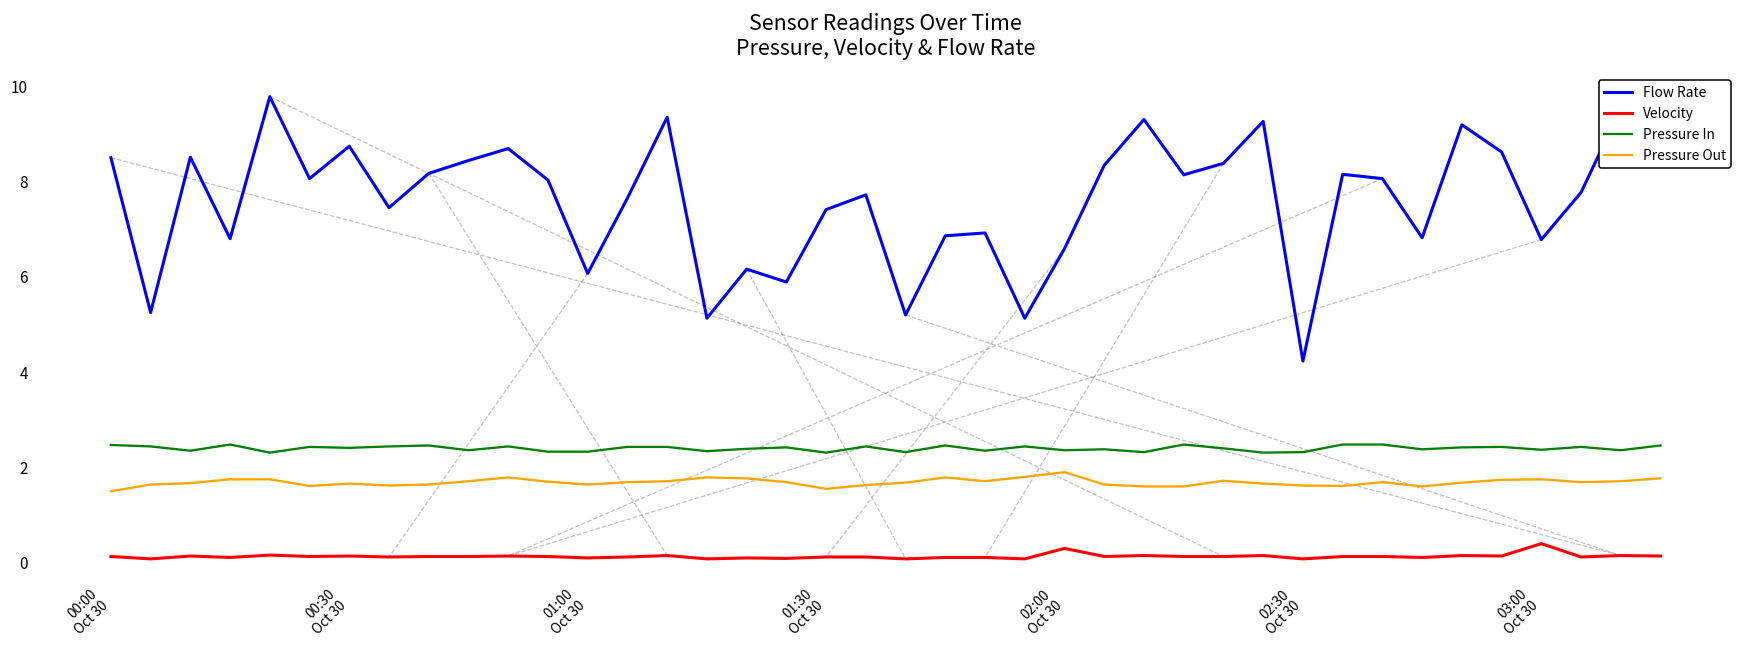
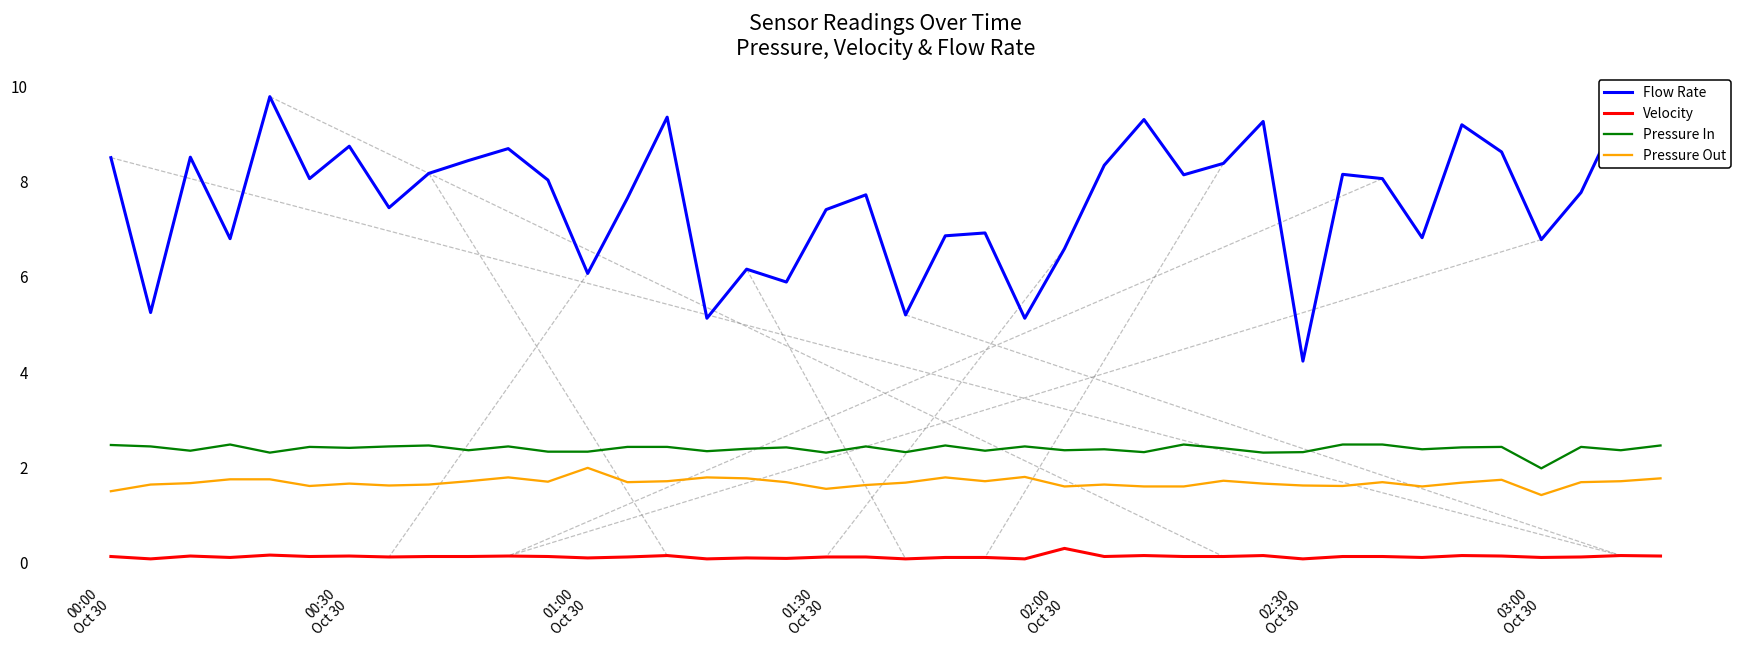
  {
    "Flow Rate": {
      "00:30 Oct 30": 8.7,
      "01:30 Oct 30": 7.4,
      "02:30 Oct 30": 4.2
    },
    "Velocity": {
      "00:00 Oct 30": 0.1,
      "00:30 Oct 30": 0.1,
      "01:00 Oct 30": 0.1,
      "02:00 Oct 30": 0.3,
      "02:30 Oct 30": 0.1,
-     "03:00 Oct 30": 0.4
+     "03:00 Oct 30": 0.1
    },
    "Pressure In": {
      "00:00 Oct 30": 2.5,
      "00:30 Oct 30": 2.4,
      "01:00 Oct 30": 2.3,
      "01:30 Oct 30": 2.3,
      "02:00 Oct 30": 2.4,
      "02:30 Oct 30": 2.3,
-     "03:00 Oct 30": 2.4
+     "03:00 Oct 30": 2.0
    },
    "Pressure Out": {
      "00:00 Oct 30": 1.5,
      "00:30 Oct 30": 1.7,
-     "01:00 Oct 30": 1.6,
+     "01:00 Oct 30": 2.0,
      "01:30 Oct 30": 1.6,
-     "02:00 Oct 30": 1.9,
+     "02:00 Oct 30": 1.6,
      "02:30 Oct 30": 1.6,
-     "03:00 Oct 30": 1.8
+     "03:00 Oct 30": 1.4
    }
  }
